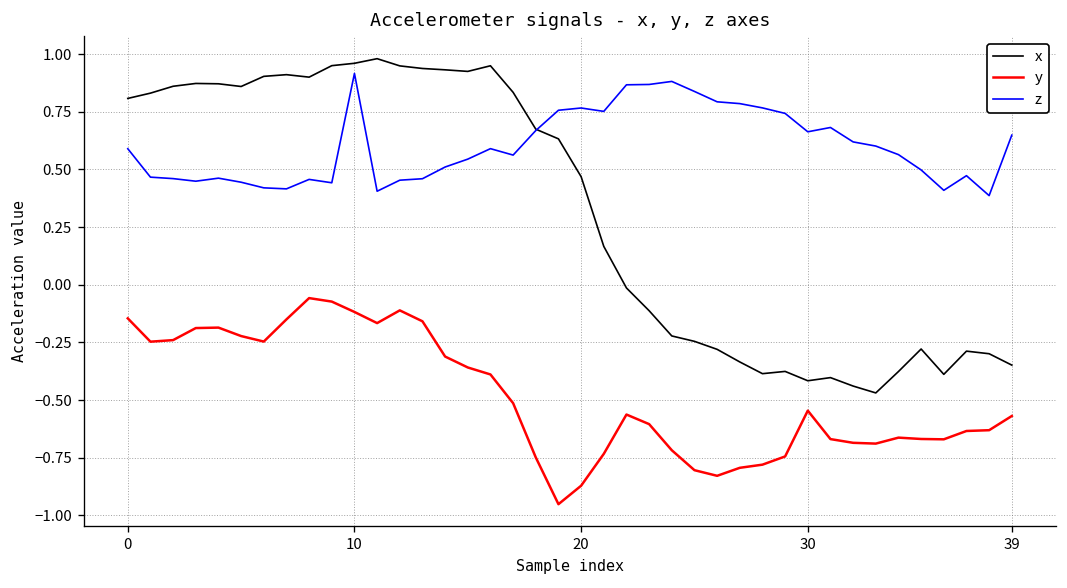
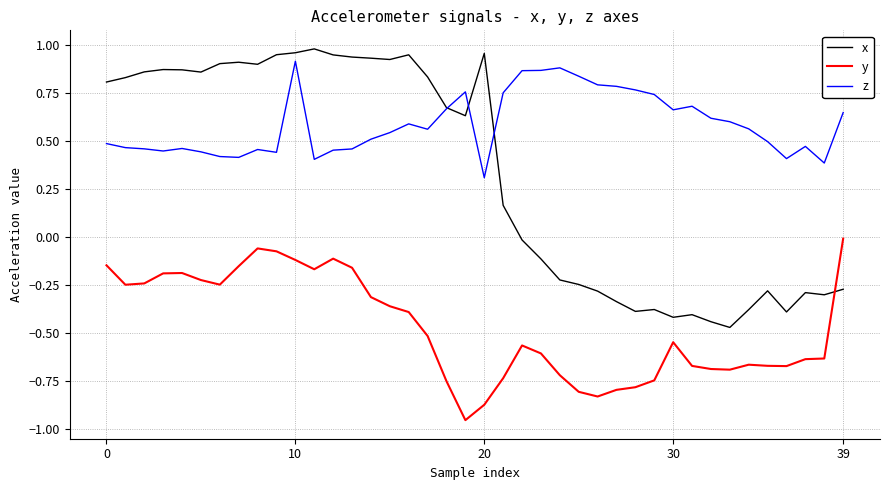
  {
    "x": {
      "0": 0.81,
      "10": 0.96,
-     "20": 0.47,
+     "20": 0.96,
      "30": -0.42,
-     "39": -0.35
+     "39": -0.27
    },
    "y": {
      "0": -0.15,
      "10": -0.12,
      "20": -0.87,
      "30": -0.55,
-     "39": -0.57
+     "39": -0.01
    },
    "z": {
-     "0": 0.59,
+     "0": 0.49,
      "10": 0.92,
-     "20": 0.77,
+     "20": 0.31,
      "30": 0.66,
      "39": 0.65
    }
  }
